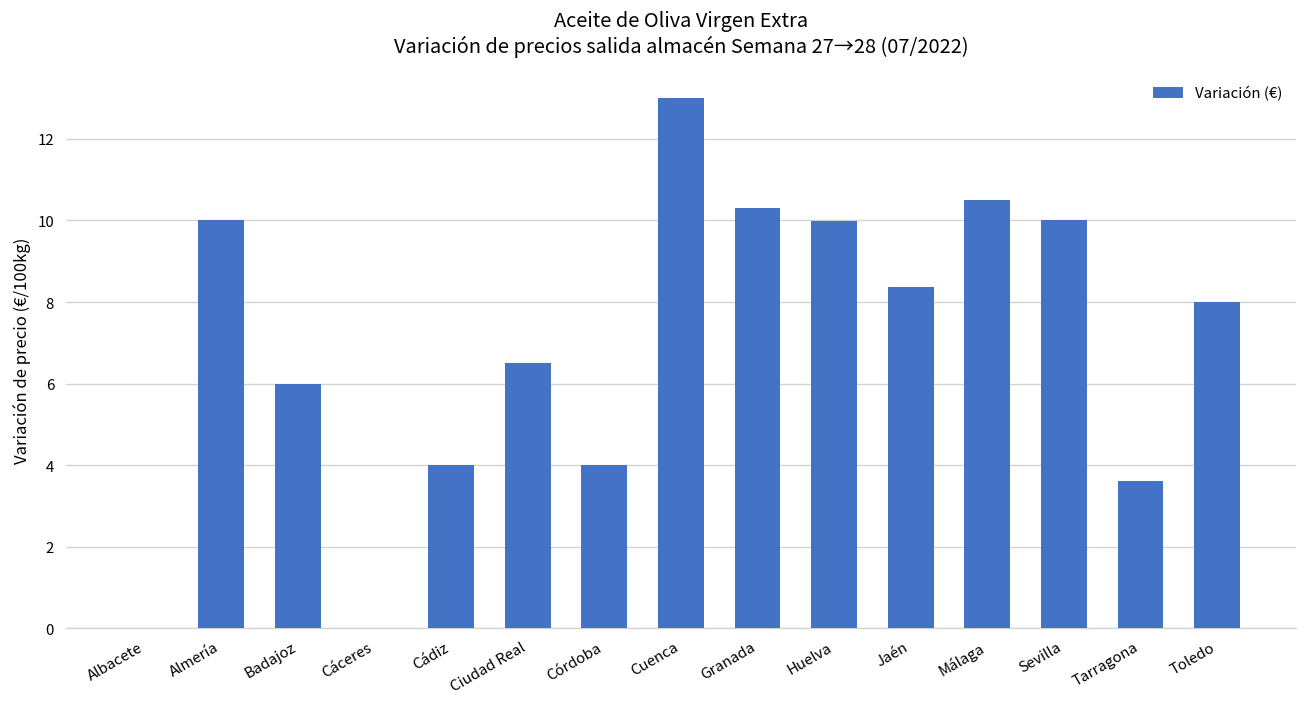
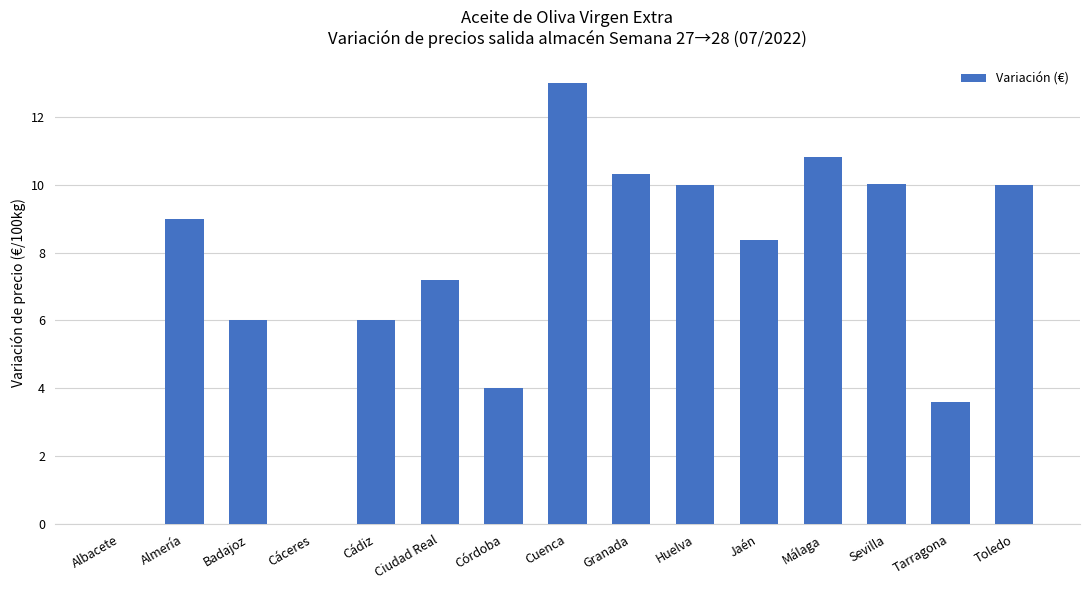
  {
    "Albacete": 0.0,
-   "Almería": 10,
+   "Almería": 9,
    "Badajoz": 6.0,
    "Cáceres": 0.0,
-   "Cádiz": 4,
-   "Ciudad Real": 6.5,
+   "Cádiz": 6,
+   "Ciudad Real": 7.2,
    "Córdoba": 4.0,
    "Cuenca": 13.0,
    "Granada": 10.3,
    "Huelva": 10.0,
    "Jaén": 8.4,
-   "Málaga": 10.5,
+   "Málaga": 10.8,
    "Sevilla": 10.0,
    "Tarragona": 3.6,
-   "Toledo": 8
+   "Toledo": 10
  }
